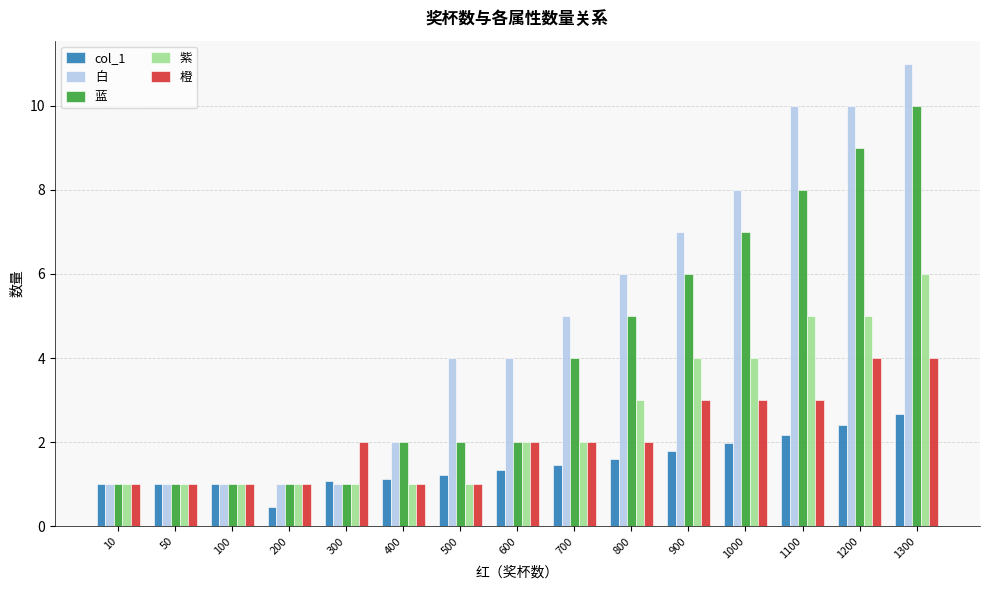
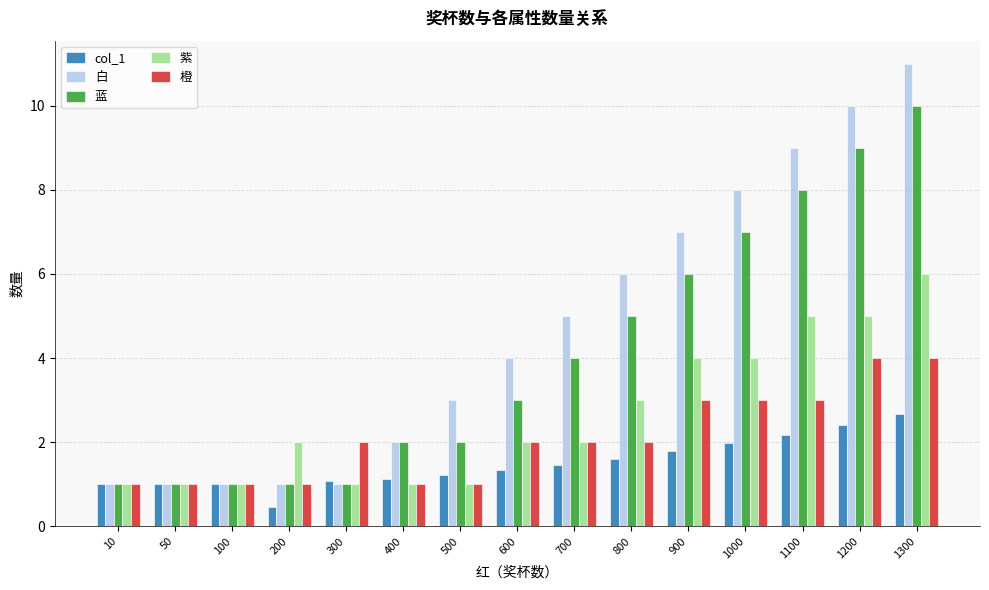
  {
    "col_1": {
      "10": 1,
      "50": 1,
      "100": 1,
      "200": 0.5,
      "300": 1.1,
      "400": 1.1,
      "500": 1.2,
      "600": 1.3,
      "700": 1.5,
      "800": 1.6,
      "900": 1.8,
      "1000": 2,
      "1100": 2.2,
      "1200": 2.4,
      "1300": 2.7
    },
    "白": {
      "10": 1,
      "50": 1,
      "100": 1,
      "200": 1,
      "300": 1,
      "400": 2,
-     "500": 4,
+     "500": 3,
      "600": 4,
      "700": 5,
      "800": 6,
      "900": 7,
      "1000": 8,
-     "1100": 10,
+     "1100": 9,
      "1200": 10,
      "1300": 11
    },
    "蓝": {
      "10": 1,
      "50": 1,
      "100": 1,
      "200": 1,
      "300": 1,
      "400": 2,
      "500": 2,
-     "600": 2,
+     "600": 3,
      "700": 4,
      "800": 5,
      "900": 6,
      "1000": 7,
      "1100": 8,
      "1200": 9,
      "1300": 10
    },
    "紫": {
      "10": 1,
      "50": 1,
      "100": 1,
-     "200": 1,
+     "200": 2,
      "300": 1,
      "400": 1,
      "500": 1,
      "600": 2,
      "700": 2,
      "800": 3,
      "900": 4,
      "1000": 4,
      "1100": 5,
      "1200": 5,
      "1300": 6
    },
    "橙": {
      "10": 1,
      "50": 1,
      "100": 1,
      "200": 1,
      "300": 2,
      "400": 1,
      "500": 1,
      "600": 2,
      "700": 2,
      "800": 2,
      "900": 3,
      "1000": 3,
      "1100": 3,
      "1200": 4,
      "1300": 4
    }
  }
